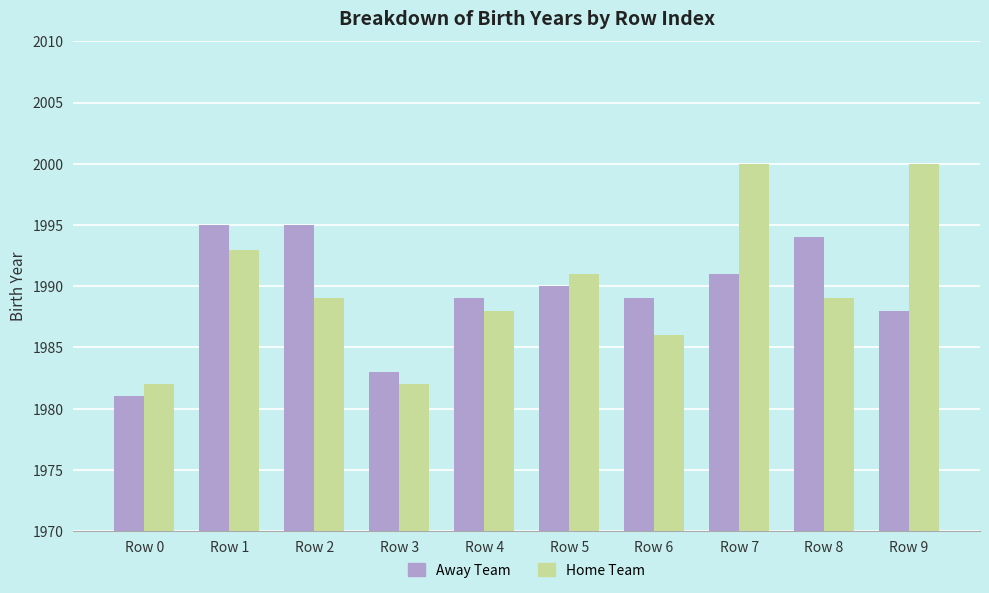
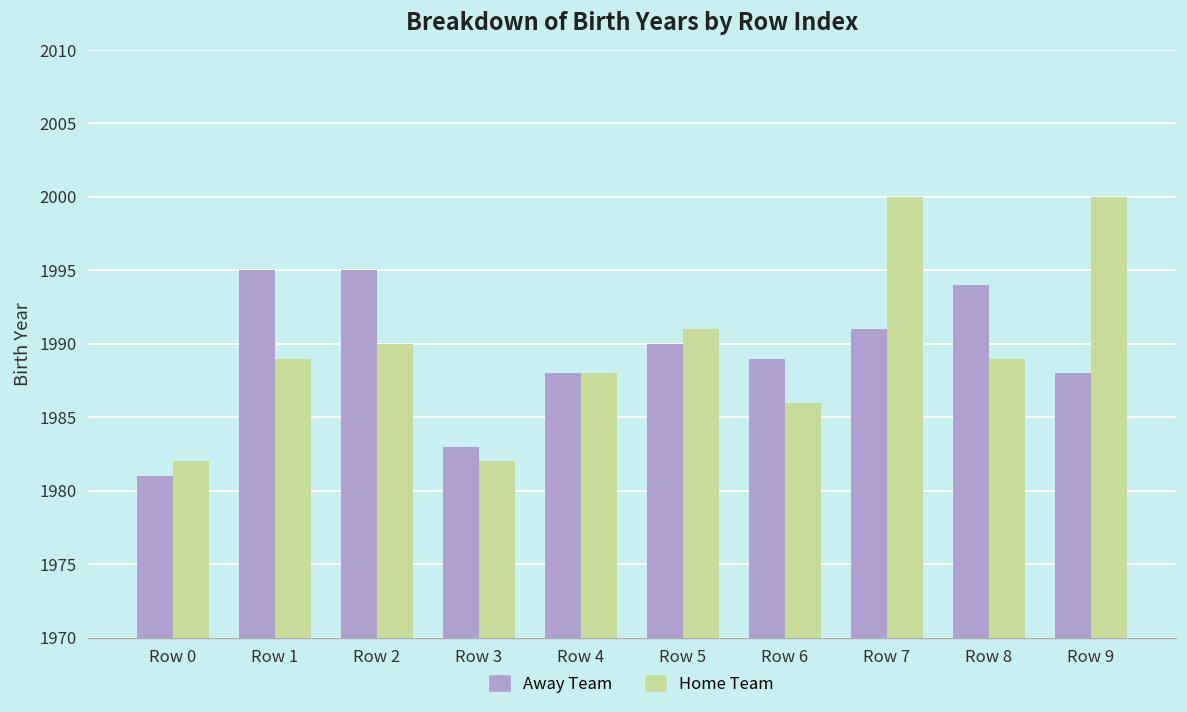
  {
    "Away Team": {
      "Row 0": 1981,
      "Row 1": 1995,
      "Row 2": 1995,
      "Row 3": 1983,
-     "Row 4": 1989,
+     "Row 4": 1988,
      "Row 5": 1990,
      "Row 6": 1989,
      "Row 7": 1991,
      "Row 8": 1994,
      "Row 9": 1988
    },
    "Home Team": {
      "Row 0": 1982,
-     "Row 1": 1993,
-     "Row 2": 1989,
+     "Row 1": 1989,
+     "Row 2": 1990,
      "Row 3": 1982,
      "Row 4": 1988,
      "Row 5": 1991,
      "Row 6": 1986,
      "Row 7": 2000,
      "Row 8": 1989,
      "Row 9": 2000
    }
  }
